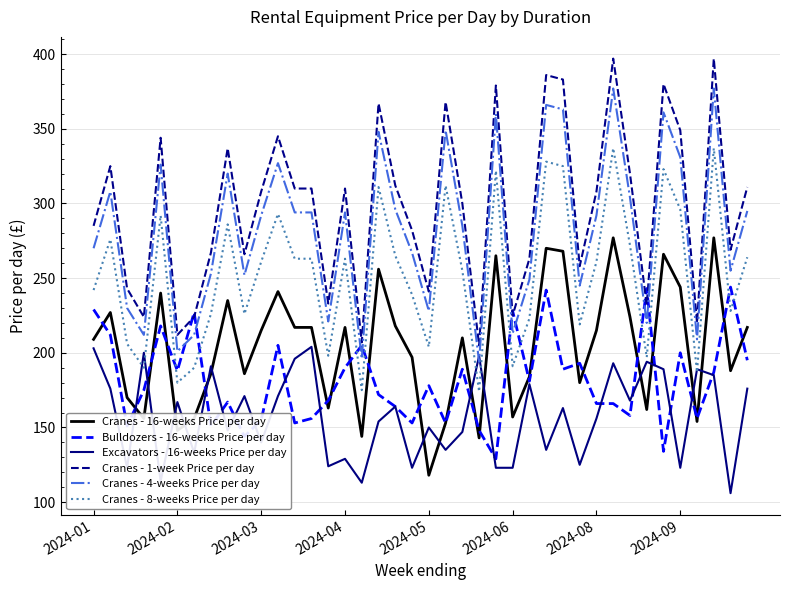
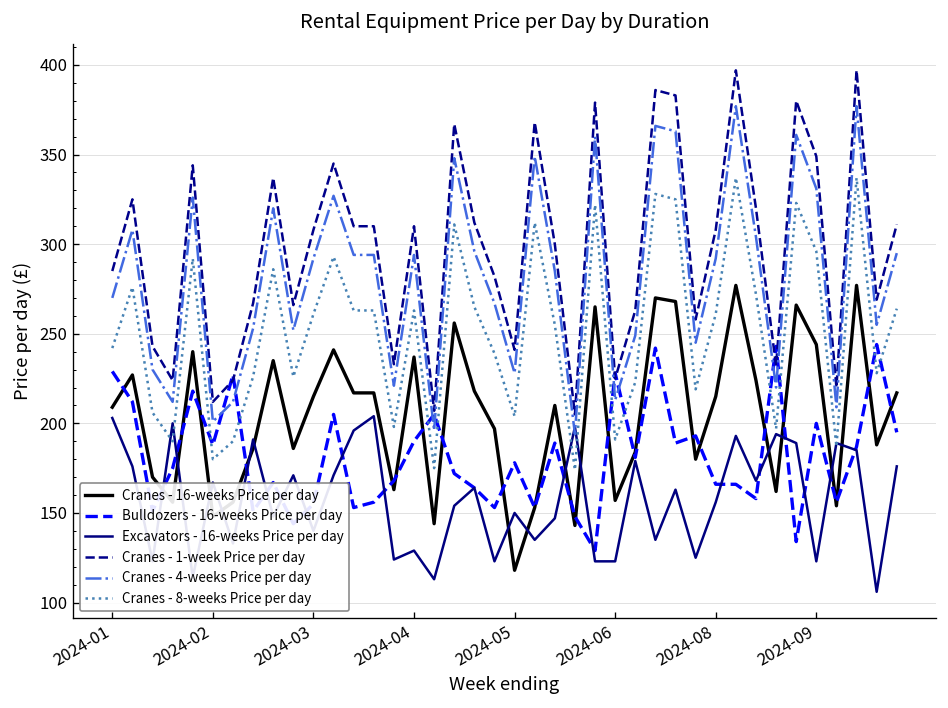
  {
    "Cranes - 16-weeks Price per day": {
      "2024-01": 209,
      "2024-03": 215,
-     "2024-04": 217,
+     "2024-04": 237,
      "2024-05": 118,
      "2024-06": 157,
      "2024-08": 215,
      "2024-09": 244
    },
    "Bulldozers - 16-weeks Price per day": {
      "2024-01": 229,
      "2024-02": 188,
      "2024-04": 190,
      "2024-05": 178,
      "2024-06": 228,
      "2024-08": 166,
      "2024-09": 200
    }
  }
